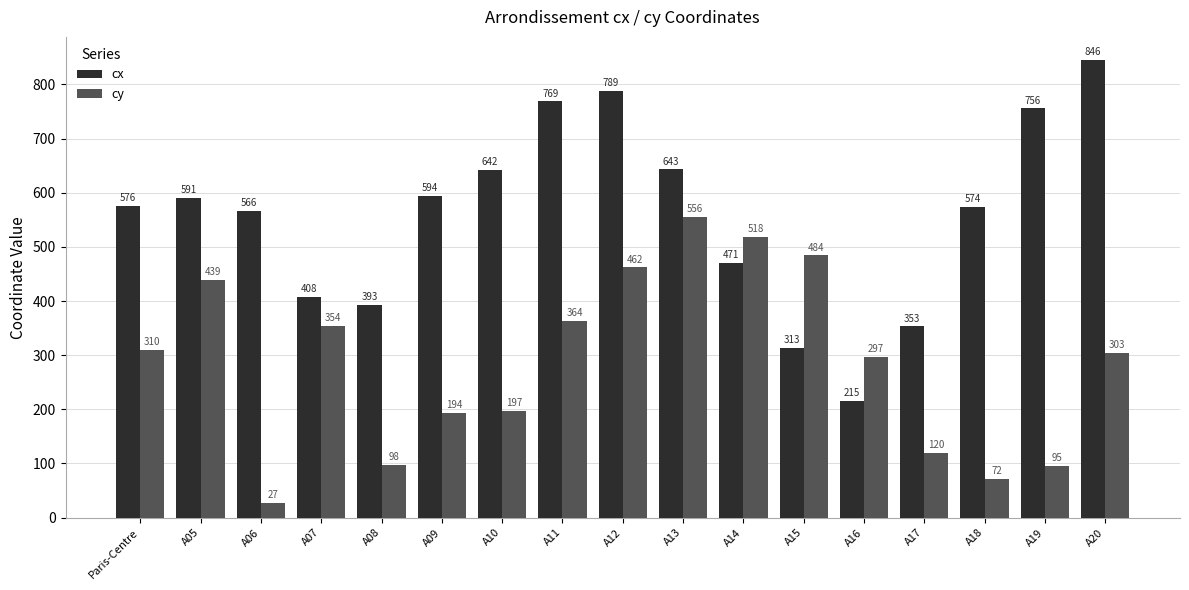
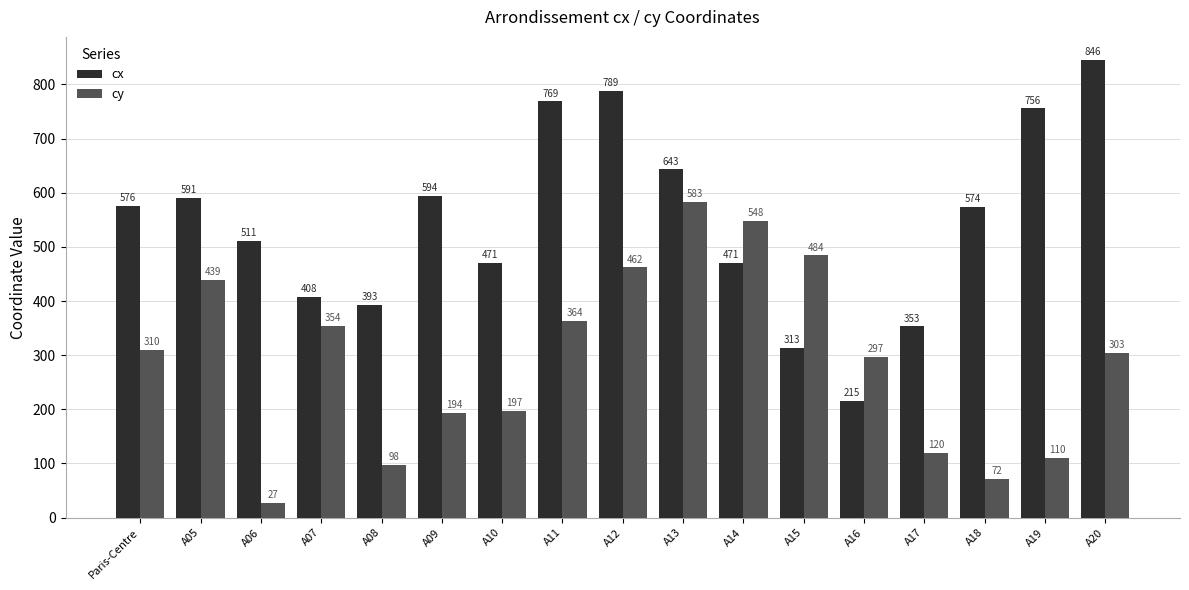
  {
    "cx": {
      "Paris-Centre": 576,
      "A05": 591,
-     "A06": 566,
+     "A06": 511,
      "A07": 408,
      "A08": 393,
      "A09": 594,
-     "A10": 642,
+     "A10": 471,
      "A11": 769,
      "A12": 789,
      "A13": 643,
      "A14": 471,
      "A15": 313,
      "A16": 215,
      "A17": 353,
      "A18": 574,
      "A19": 756,
      "A20": 846
    },
    "cy": {
      "Paris-Centre": 310,
      "A05": 439,
      "A06": 27,
      "A07": 354,
      "A08": 98,
      "A09": 194,
      "A10": 197,
      "A11": 364,
      "A12": 462,
-     "A13": 556,
-     "A14": 518,
+     "A13": 583,
+     "A14": 548,
      "A15": 484,
      "A16": 297,
      "A17": 120,
      "A18": 72,
-     "A19": 95,
+     "A19": 110,
      "A20": 303
    }
  }
